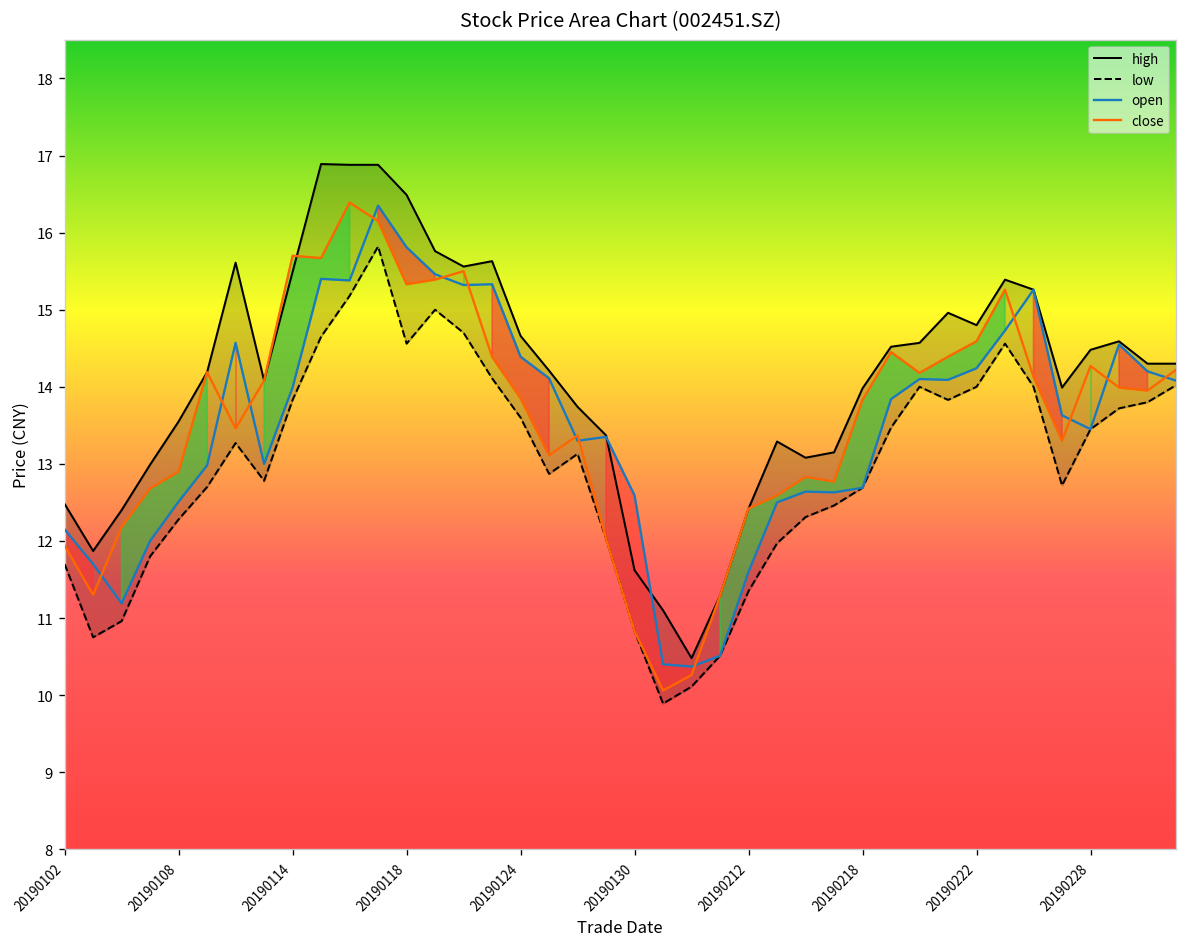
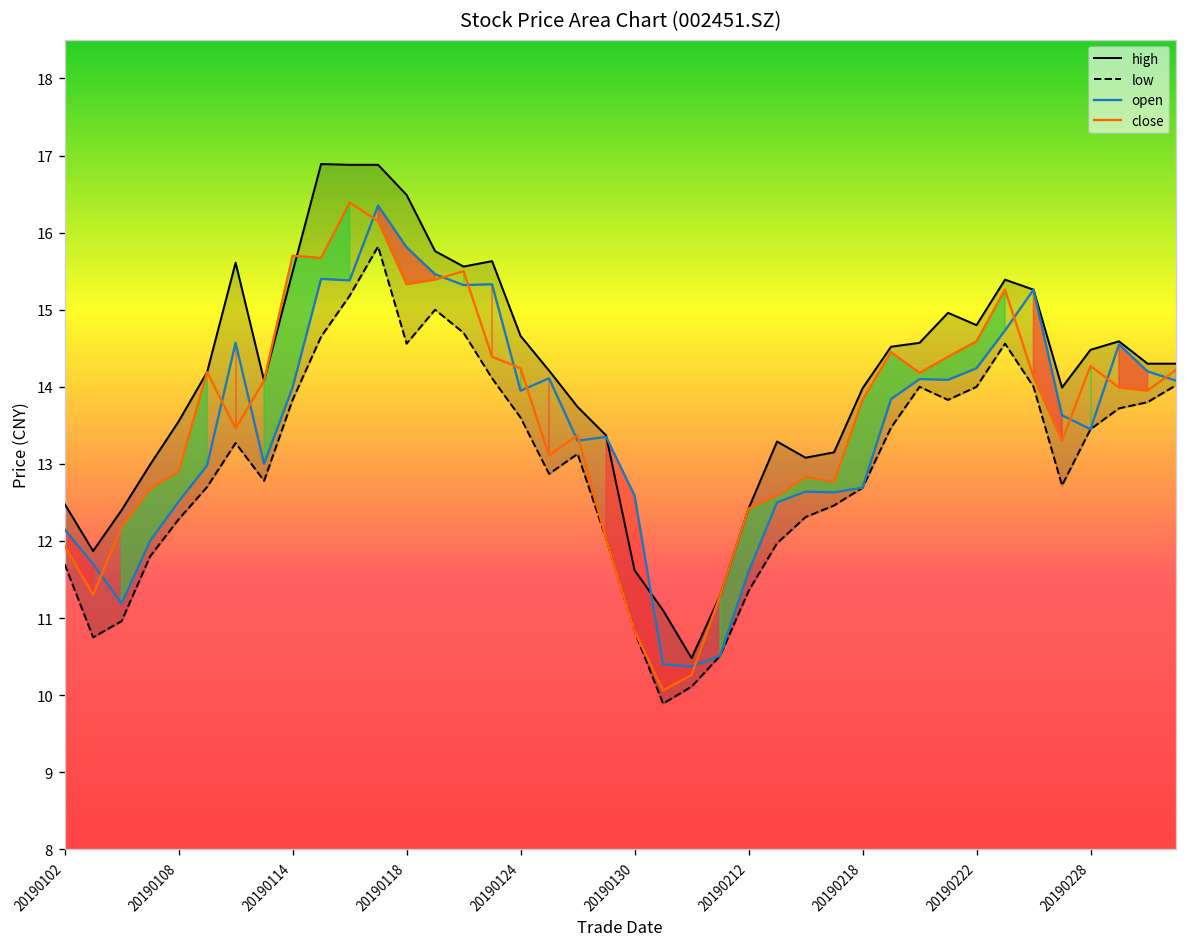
  {
    "open": {
      "20190102": 12.2,
      "20190108": 12.5,
      "20190114": 14.0,
      "20190118": 15.8,
-     "20190124": 14.4,
+     "20190124": 14.0,
      "20190130": 12.6,
      "20190212": 11.6,
      "20190222": 14.2
    },
    "close": {
      "20190102": 11.9,
      "20190108": 12.9,
      "20190114": 15.7,
      "20190118": 15.3,
-     "20190124": 13.9,
+     "20190124": 14.2,
      "20190218": 13.8,
      "20190222": 14.6,
      "20190228": 14.3
    }
  }
